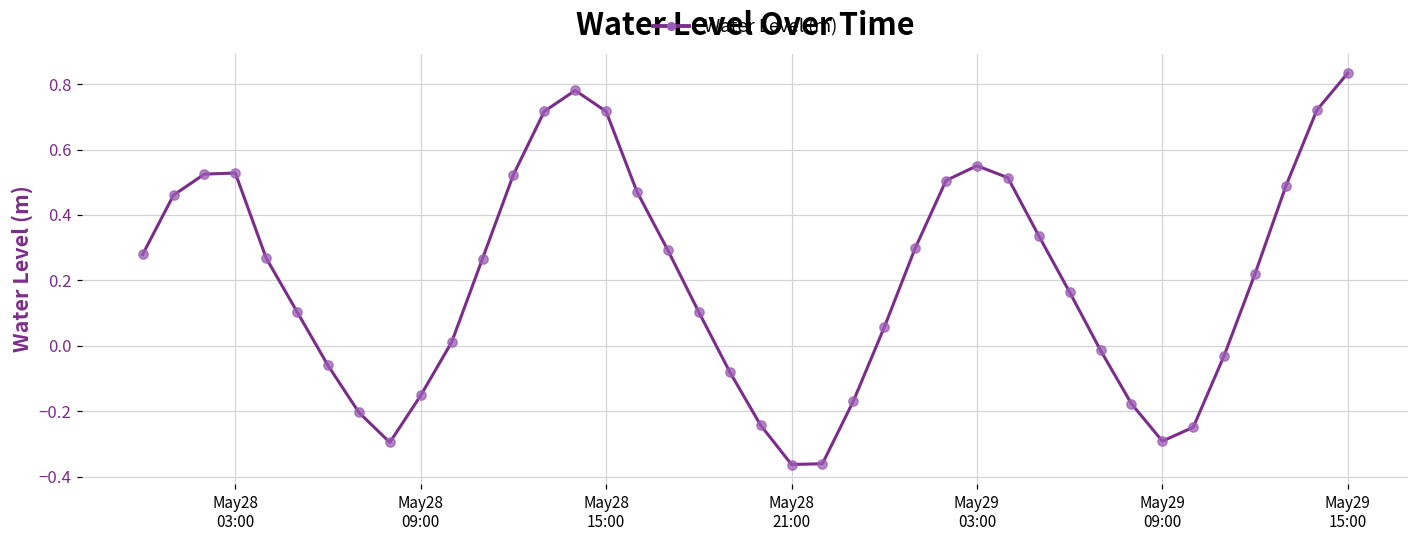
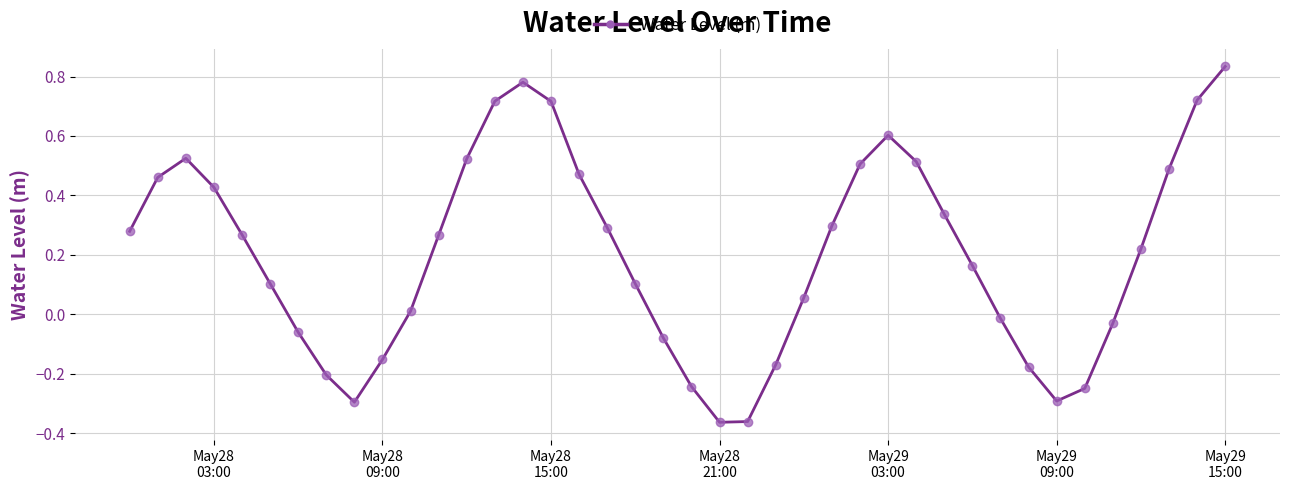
  {
-   "May28 03:00": 0.53,
+   "May28 03:00": 0.43,
    "May28 09:00": -0.15,
    "May28 15:00": 0.72,
    "May28 21:00": -0.36,
-   "May29 03:00": 0.55,
+   "May29 03:00": 0.60,
    "May29 09:00": -0.29,
    "May29 15:00": 0.83
  }
